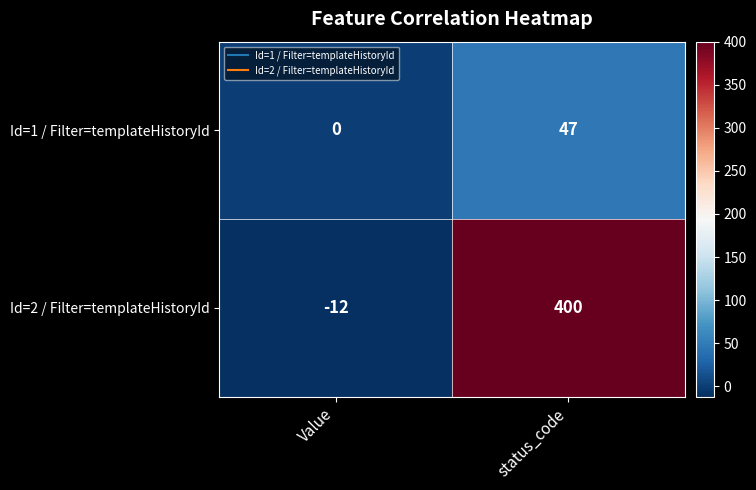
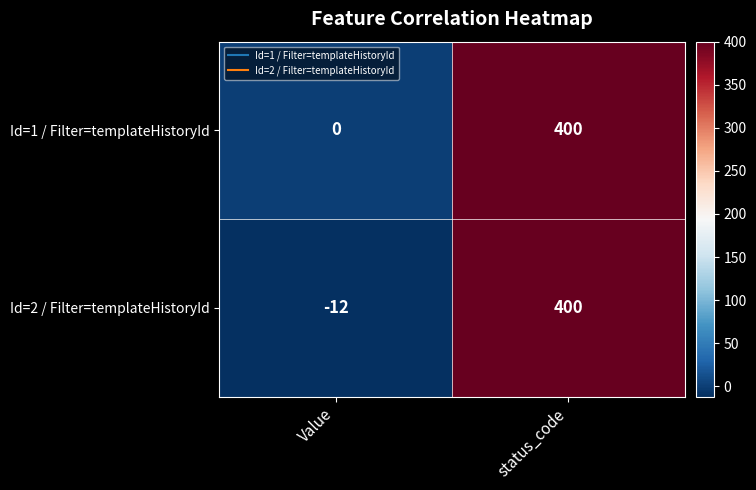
  {
    "Id=1 / Filter=templateHistoryId": {
      "Value": 0,
-     "status_code": 47
+     "status_code": 400
    },
    "Id=2 / Filter=templateHistoryId": {
      "Value": -12,
      "status_code": 400
    }
  }
